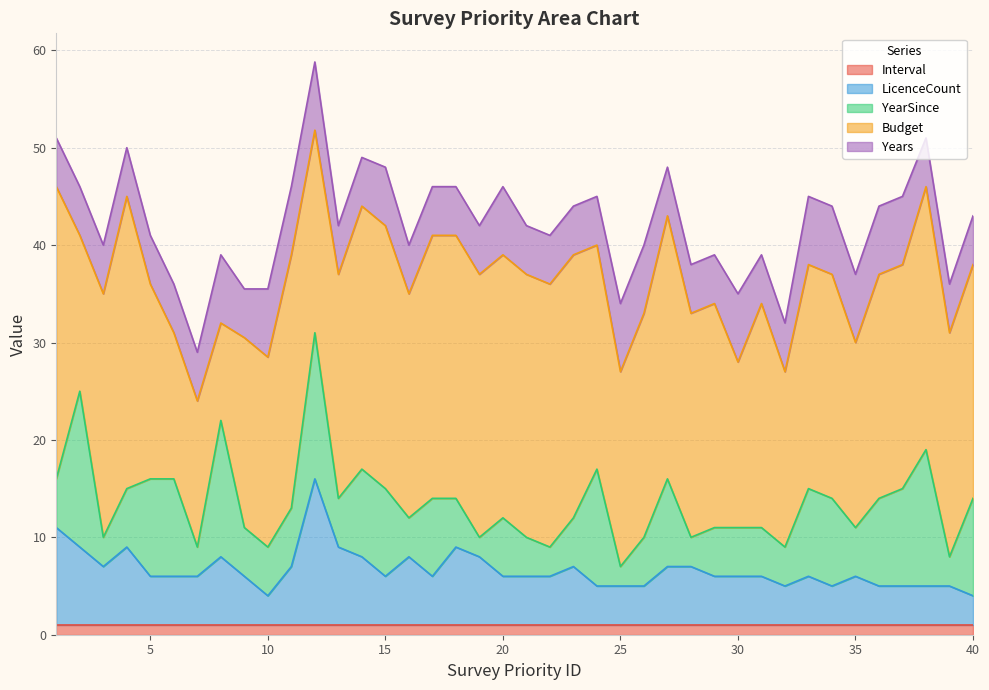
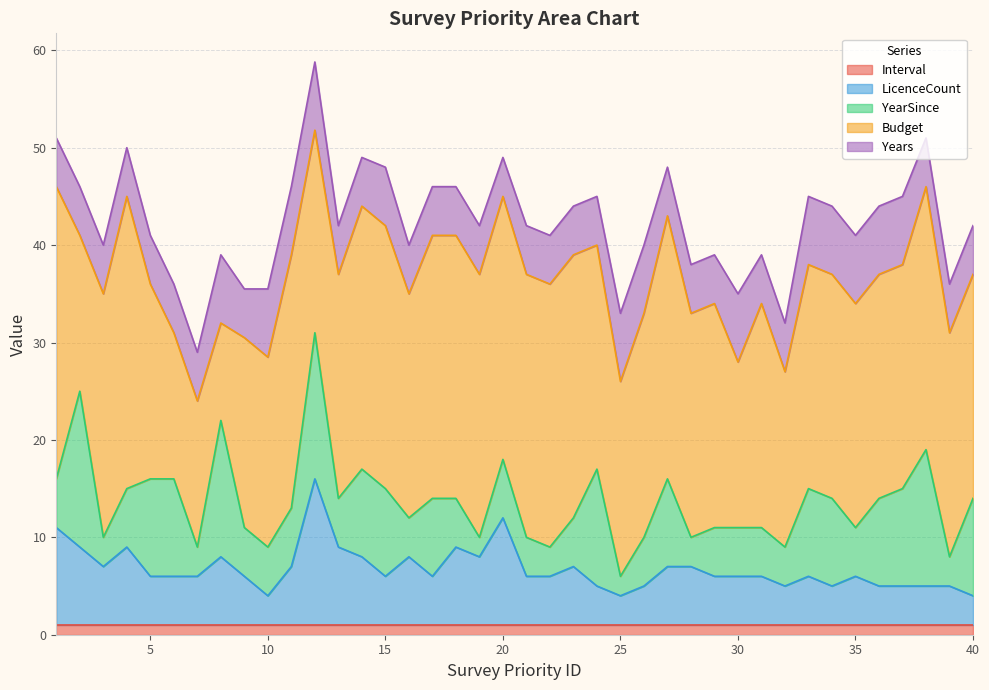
  {
    "Interval": {
      "5": 1,
      "10": 1,
      "15": 1,
      "20": 1,
      "25": 1,
      "30": 1,
      "35": 1,
      "40": 1
    },
    "LicenceCount": {
      "5": 6,
      "10": 4,
      "15": 6,
-     "20": 6,
-     "25": 5,
+     "20": 12,
+     "25": 4,
      "30": 6,
      "35": 6,
      "40": 4
    },
    "YearSince": {
      "5": 16,
      "10": 9,
      "15": 15,
      "30": 11,
      "35": 11,
      "40": 14
    },
    "Budget": {
      "20": 27,
      "25": 20,
-     "35": 19,
-     "40": 24
+     "35": 23,
+     "40": 23
    },
    "Years": {
-     "20": 7,
+     "20": 4,
      "25": 7,
      "35": 7,
      "40": 5
    }
  }
